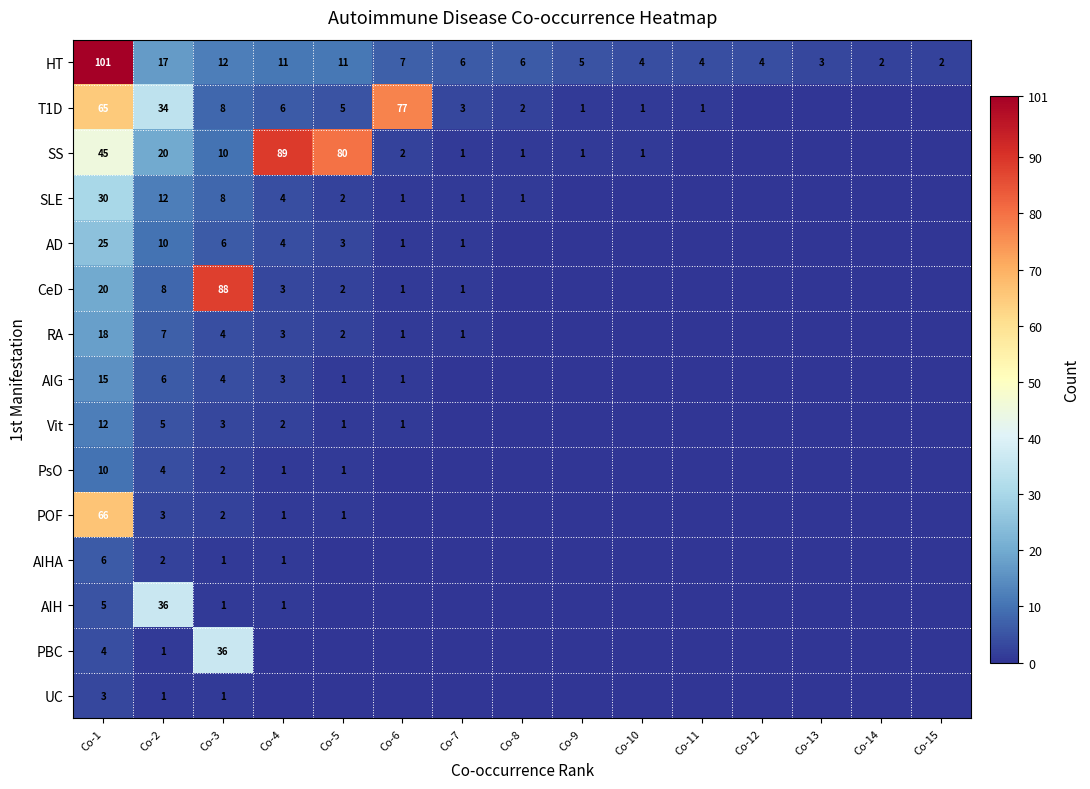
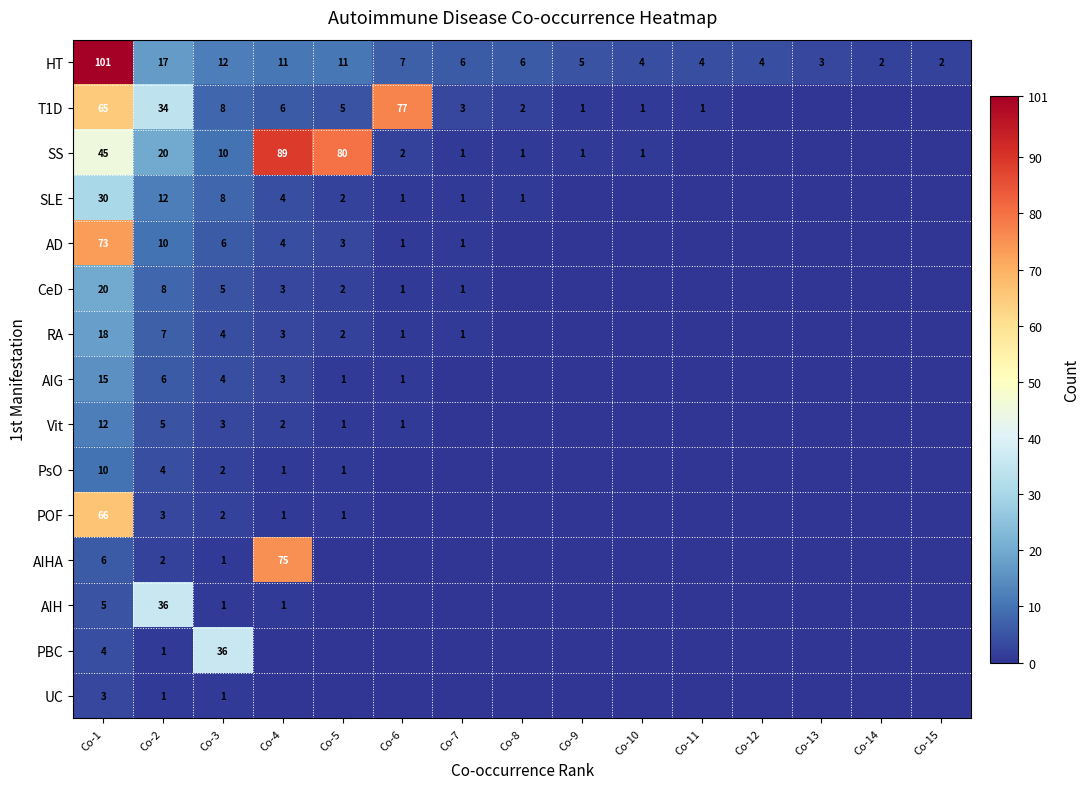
  {
    "HT": {
      "Co-1": 101,
      "Co-2": 17,
      "Co-3": 12,
      "Co-4": 11,
      "Co-5": 11,
      "Co-6": 7,
      "Co-7": 6,
      "Co-8": 6,
      "Co-9": 5,
      "Co-10": 4,
      "Co-11": 4,
      "Co-12": 4,
      "Co-13": 3,
      "Co-14": 2,
      "Co-15": 2
    },
    "T1D": {
      "Co-1": 65,
      "Co-2": 34,
      "Co-3": 8,
      "Co-4": 6,
      "Co-5": 5,
      "Co-6": 77,
      "Co-7": 3,
      "Co-8": 2,
      "Co-9": 1,
      "Co-10": 1,
      "Co-11": 1
    },
    "SS": {
      "Co-1": 45,
      "Co-2": 20,
      "Co-3": 10,
      "Co-4": 89,
      "Co-5": 80,
      "Co-6": 2,
      "Co-7": 1,
      "Co-8": 1,
      "Co-9": 1,
      "Co-10": 1
    },
    "SLE": {
      "Co-1": 30,
      "Co-2": 12,
      "Co-3": 8,
      "Co-4": 4,
      "Co-5": 2,
      "Co-6": 1,
      "Co-7": 1,
      "Co-8": 1
    },
    "AD": {
-     "Co-1": 25,
+     "Co-1": 73,
      "Co-2": 10,
      "Co-3": 6,
      "Co-4": 4,
      "Co-5": 3,
      "Co-6": 1,
      "Co-7": 1
    },
    "CeD": {
      "Co-1": 20,
      "Co-2": 8,
-     "Co-3": 88,
+     "Co-3": 5,
      "Co-4": 3,
      "Co-5": 2,
      "Co-6": 1,
      "Co-7": 1
    },
    "RA": {
      "Co-1": 18,
      "Co-2": 7,
      "Co-3": 4,
      "Co-4": 3,
      "Co-5": 2,
      "Co-6": 1,
      "Co-7": 1
    },
    "AIG": {
      "Co-1": 15,
      "Co-2": 6,
      "Co-3": 4,
      "Co-4": 3,
      "Co-5": 1,
      "Co-6": 1
    },
    "Vit": {
      "Co-1": 12,
      "Co-2": 5,
      "Co-3": 3,
      "Co-4": 2,
      "Co-5": 1,
      "Co-6": 1
    },
    "PsO": {
      "Co-1": 10,
      "Co-2": 4,
      "Co-3": 2,
      "Co-4": 1,
      "Co-5": 1
    },
    "POF": {
      "Co-1": 66,
      "Co-2": 3,
      "Co-3": 2,
      "Co-4": 1,
      "Co-5": 1
    },
    "AIHA": {
      "Co-1": 6,
      "Co-2": 2,
      "Co-3": 1,
-     "Co-4": 1
+     "Co-4": 75
    },
    "AIH": {
      "Co-1": 5,
      "Co-2": 36,
      "Co-3": 1,
      "Co-4": 1
    },
    "PBC": {
      "Co-1": 4,
      "Co-2": 1,
      "Co-3": 36
    },
    "UC": {
      "Co-1": 3,
      "Co-2": 1,
      "Co-3": 1
    }
  }
